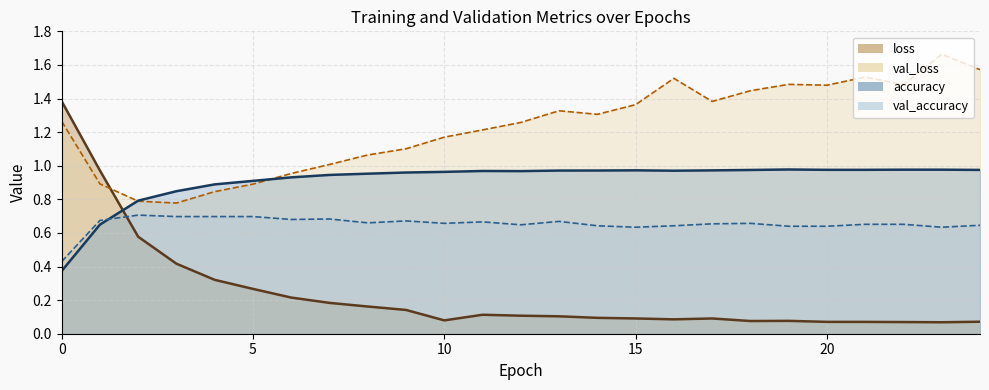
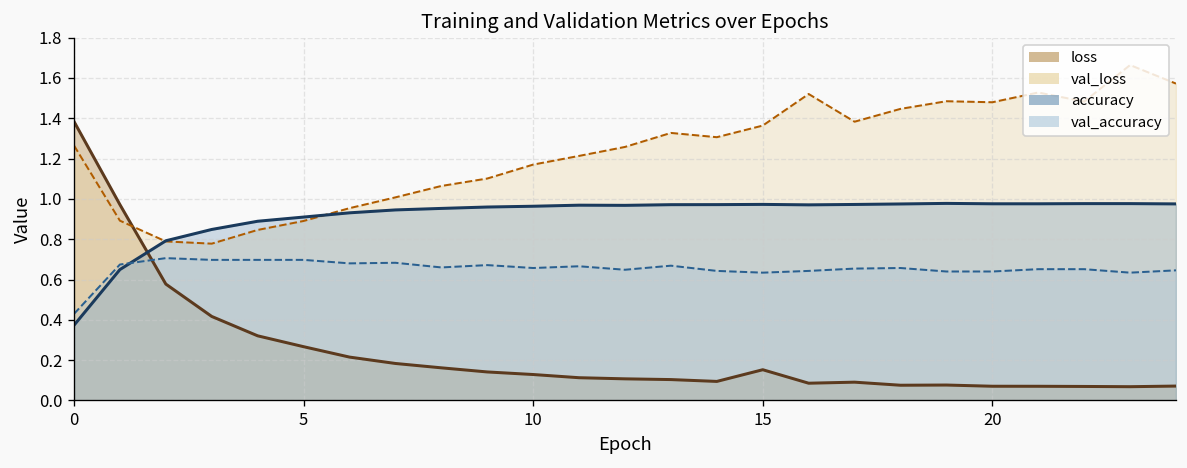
  {
    "loss": {
      "0": 1.38,
      "5": 0.27,
-     "10": 0.08,
-     "15": 0.09,
+     "10": 0.13,
+     "15": 0.15,
      "20": 0.07
    }
  }
